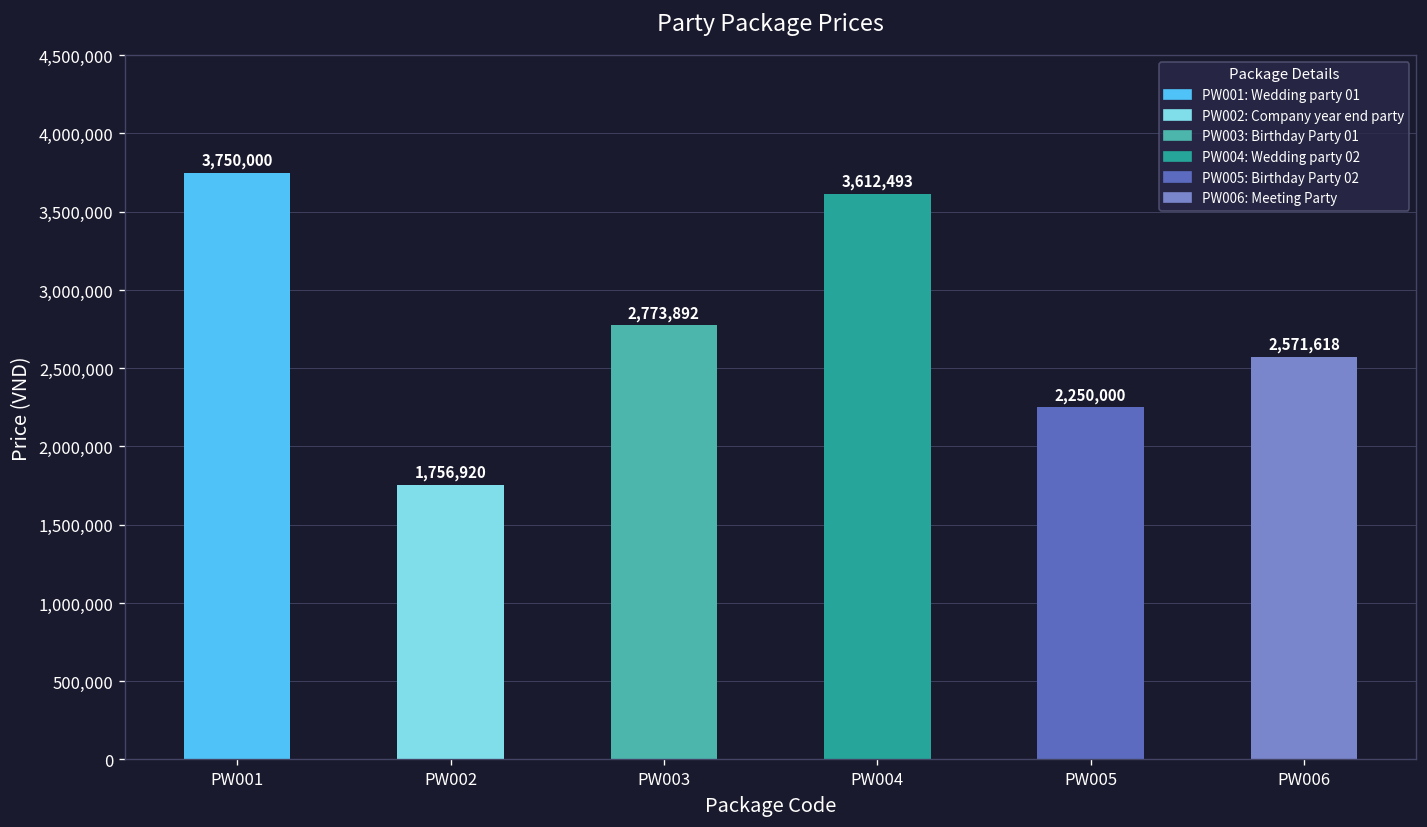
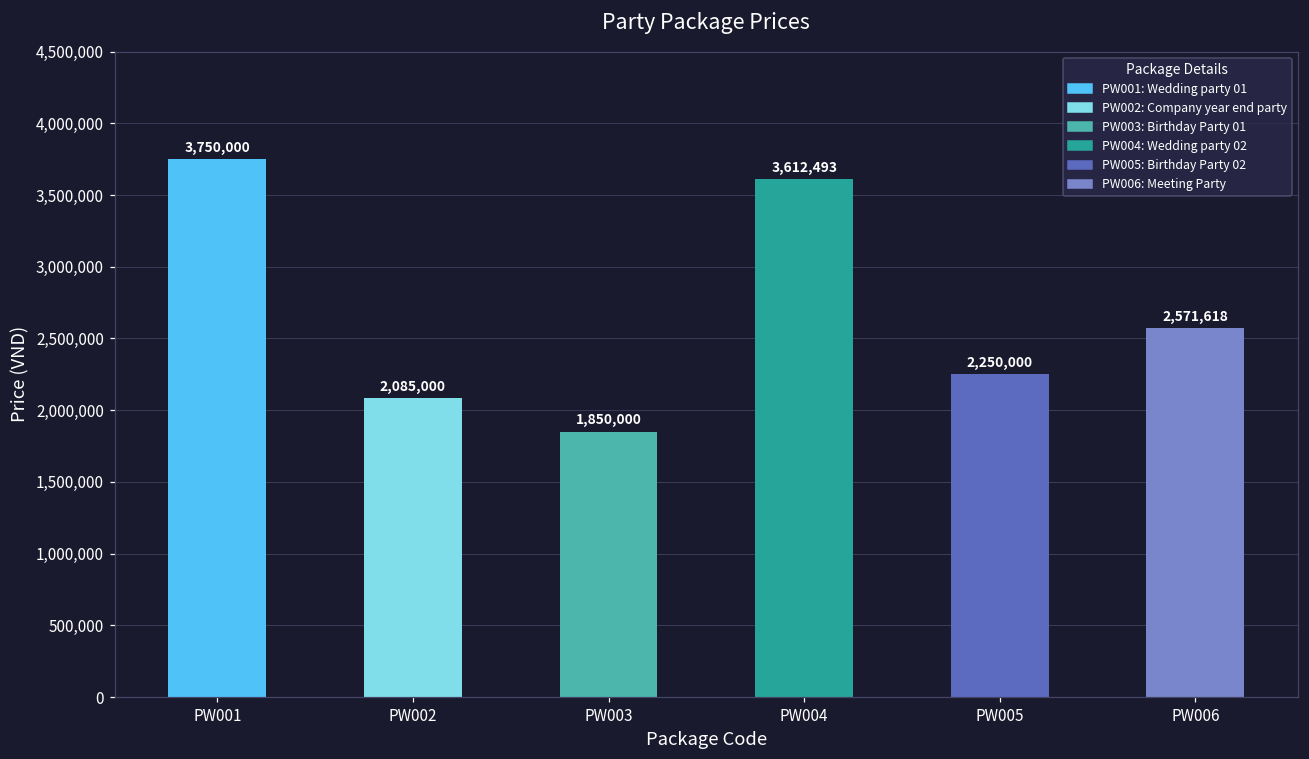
  {
    "PW001": "3,750,000",
-   "PW002": "1,756,920",
-   "PW003": "2,773,892",
+   "PW002": "2,085,000",
+   "PW003": "1,850,000",
    "PW004": "3,612,493",
    "PW005": "2,250,000",
    "PW006": "2,571,618"
  }
